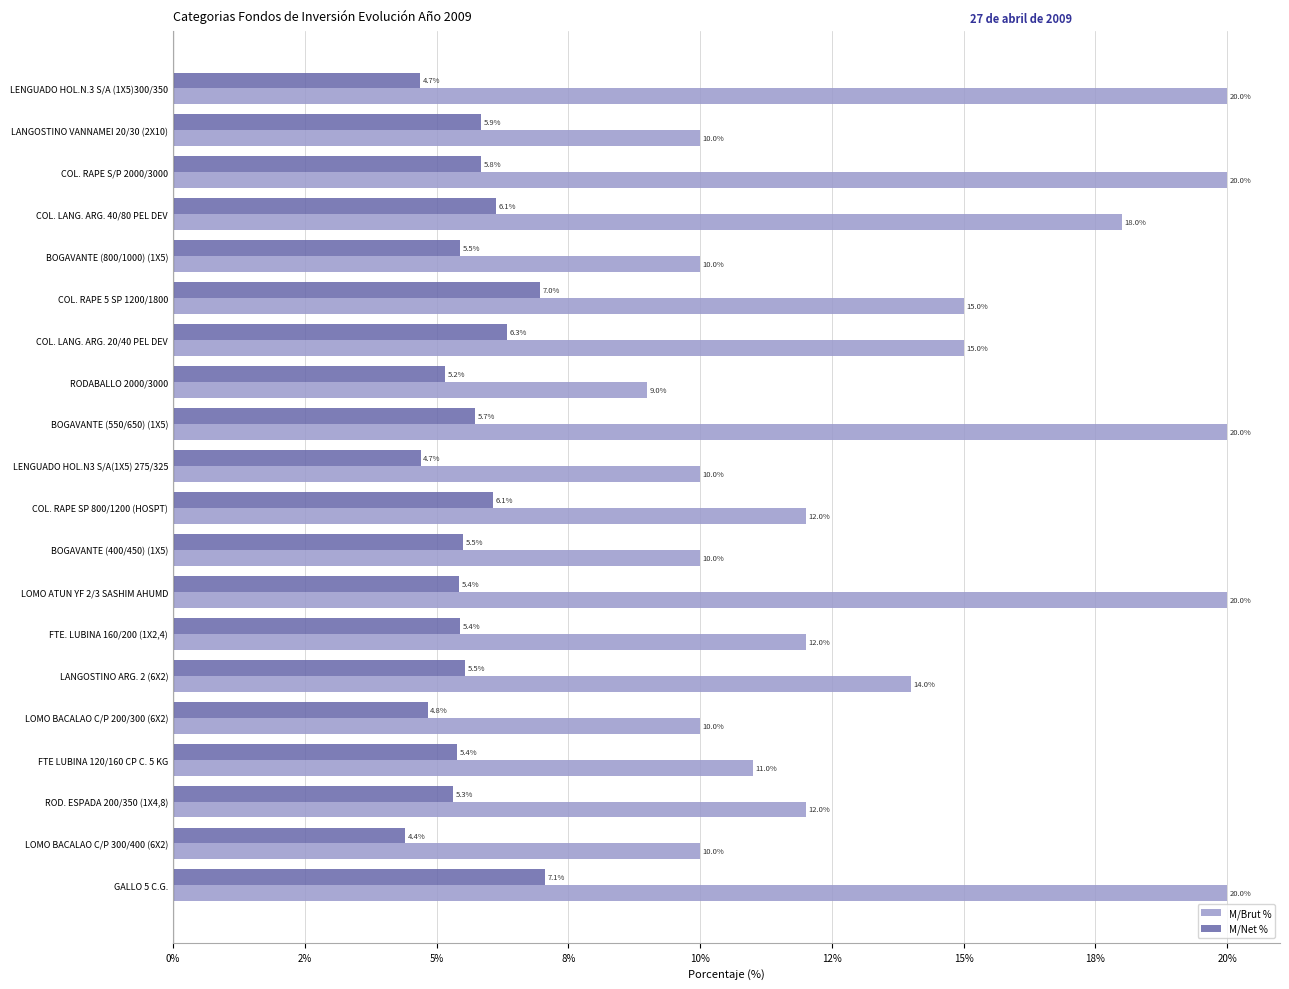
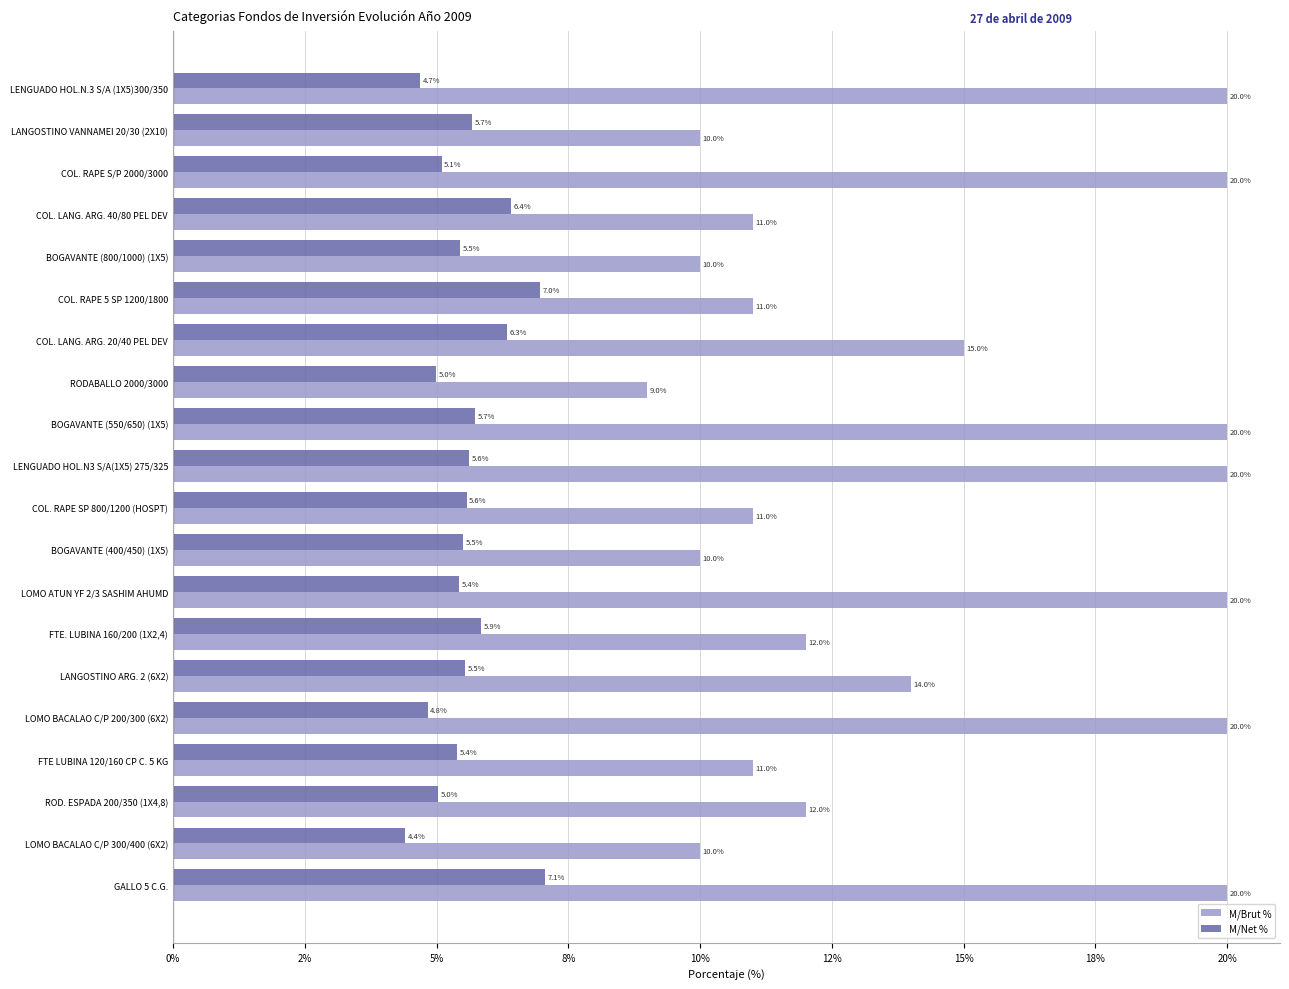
  {
    "M/Brut %": {
      "LENGUADO HOL.N.3 S/A (1X5)300/350": "20.0%",
      "LANGOSTINO VANNAMEI 20/30 (2X10)": "10.0%",
      "COL. RAPE S/P 2000/3000": "20.0%",
-     "COL. LANG. ARG. 40/80 PEL DEV": "18.0%",
+     "COL. LANG. ARG. 40/80 PEL DEV": "11.0%",
      "BOGAVANTE (800/1000) (1X5)": "10.0%",
-     "COL. RAPE 5 SP 1200/1800": "15.0%",
+     "COL. RAPE 5 SP 1200/1800": "11.0%",
      "COL. LANG. ARG. 20/40 PEL DEV": "15.0%",
      "RODABALLO 2000/3000": "9.0%",
      "BOGAVANTE (550/650) (1X5)": "20.0%",
-     "LENGUADO HOL.N3 S/A(1X5) 275/325": "10.0%",
-     "COL. RAPE SP 800/1200 (HOSPT)": "12.0%",
+     "LENGUADO HOL.N3 S/A(1X5) 275/325": "20.0%",
+     "COL. RAPE SP 800/1200 (HOSPT)": "11.0%",
      "BOGAVANTE (400/450) (1X5)": "10.0%",
      "LOMO ATUN YF 2/3 SASHIM AHUMD": "20.0%",
      "FTE. LUBINA 160/200 (1X2,4)": "12.0%",
      "LANGOSTINO ARG. 2 (6X2)": "14.0%",
-     "LOMO BACALAO C/P 200/300 (6X2)": "10.0%",
+     "LOMO BACALAO C/P 200/300 (6X2)": "20.0%",
      "FTE LUBINA 120/160 CP C. 5 KG": "11.0%",
      "ROD. ESPADA 200/350 (1X4,8)": "12.0%",
      "LOMO BACALAO C/P 300/400 (6X2)": "10.0%",
      "GALLO 5 C.G.": "20.0%"
    },
    "M/Net %": {
      "LENGUADO HOL.N.3 S/A (1X5)300/350": "4.7%",
-     "LANGOSTINO VANNAMEI 20/30 (2X10)": "5.9%",
-     "COL. RAPE S/P 2000/3000": "5.8%",
-     "COL. LANG. ARG. 40/80 PEL DEV": "6.1%",
+     "LANGOSTINO VANNAMEI 20/30 (2X10)": "5.7%",
+     "COL. RAPE S/P 2000/3000": "5.1%",
+     "COL. LANG. ARG. 40/80 PEL DEV": "6.4%",
      "BOGAVANTE (800/1000) (1X5)": "5.5%",
      "COL. RAPE 5 SP 1200/1800": "7.0%",
      "COL. LANG. ARG. 20/40 PEL DEV": "6.3%",
-     "RODABALLO 2000/3000": "5.2%",
+     "RODABALLO 2000/3000": "5.0%",
      "BOGAVANTE (550/650) (1X5)": "5.7%",
-     "LENGUADO HOL.N3 S/A(1X5) 275/325": "4.7%",
-     "COL. RAPE SP 800/1200 (HOSPT)": "6.1%",
+     "LENGUADO HOL.N3 S/A(1X5) 275/325": "5.6%",
+     "COL. RAPE SP 800/1200 (HOSPT)": "5.6%",
      "BOGAVANTE (400/450) (1X5)": "5.5%",
      "LOMO ATUN YF 2/3 SASHIM AHUMD": "5.4%",
-     "FTE. LUBINA 160/200 (1X2,4)": "5.4%",
+     "FTE. LUBINA 160/200 (1X2,4)": "5.9%",
      "LANGOSTINO ARG. 2 (6X2)": "5.5%",
      "LOMO BACALAO C/P 200/300 (6X2)": "4.8%",
      "FTE LUBINA 120/160 CP C. 5 KG": "5.4%",
-     "ROD. ESPADA 200/350 (1X4,8)": "5.3%",
+     "ROD. ESPADA 200/350 (1X4,8)": "5.0%",
      "LOMO BACALAO C/P 300/400 (6X2)": "4.4%",
      "GALLO 5 C.G.": "7.1%"
    }
  }
